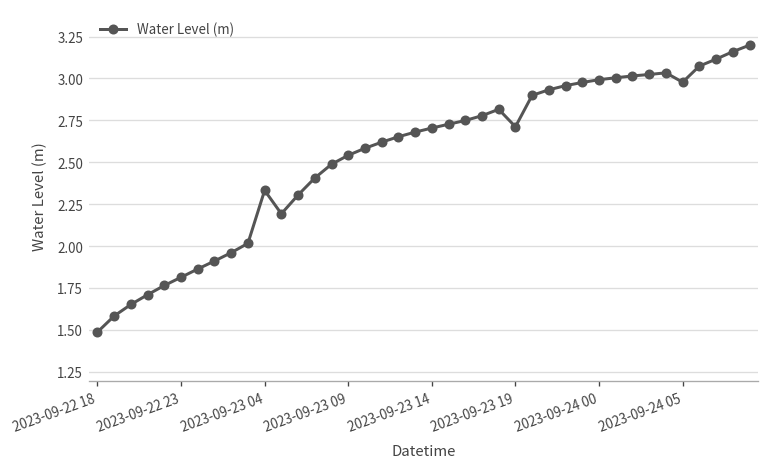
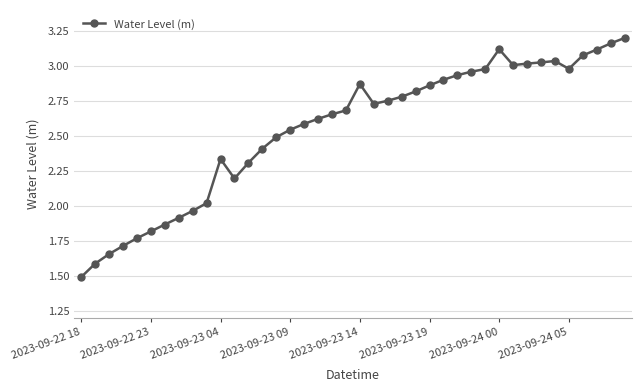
  {
    "2023-09-22 18": 1.49,
    "2023-09-22 23": 1.82,
    "2023-09-23 04": 2.33,
    "2023-09-23 09": 2.54,
-   "2023-09-23 14": 2.70,
-   "2023-09-23 19": 2.71,
-   "2023-09-24 00": 2.99,
+   "2023-09-23 14": 2.87,
+   "2023-09-23 19": 2.86,
+   "2023-09-24 00": 3.12,
    "2023-09-24 05": 2.98
  }
